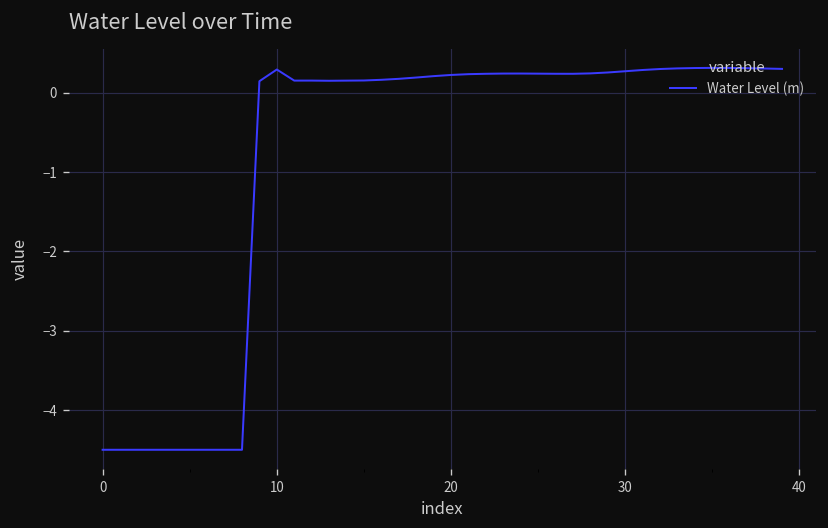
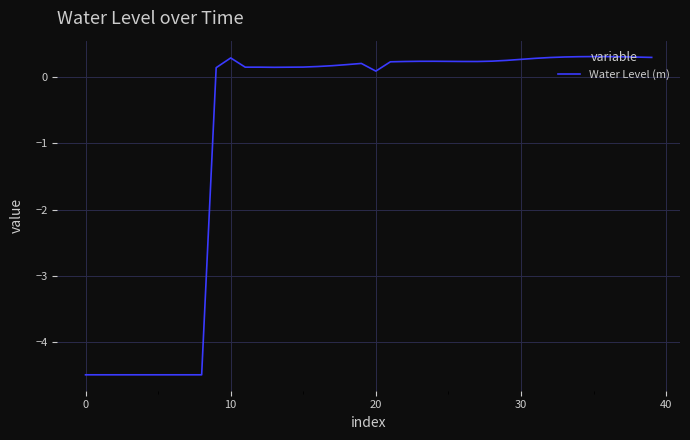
  {
    "0": -4.5,
    "10": 0.3,
-   "20": 0.2,
+   "20": 0.1,
    "30": 0.3
  }
